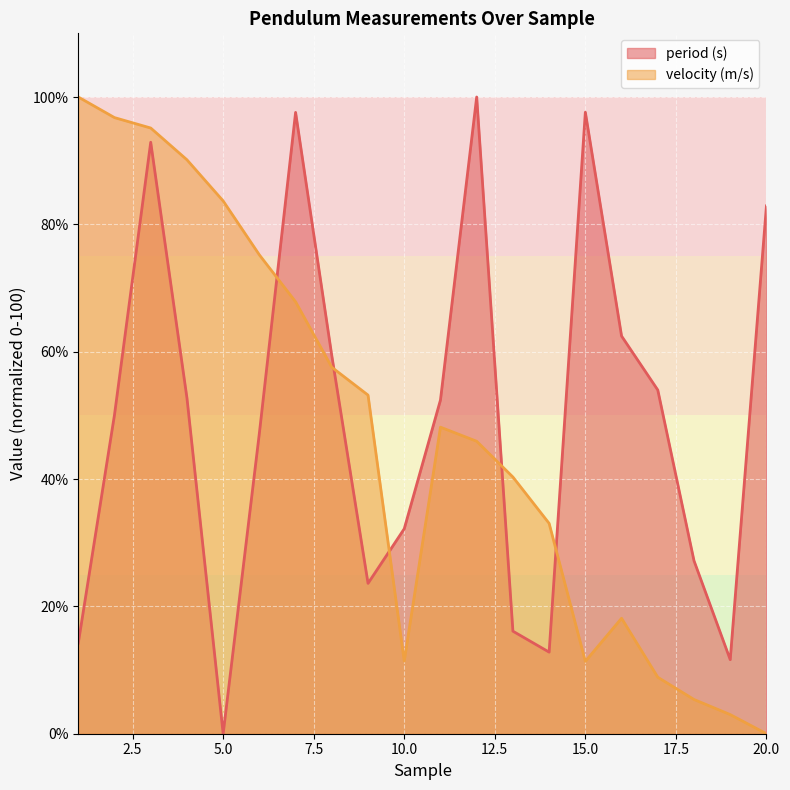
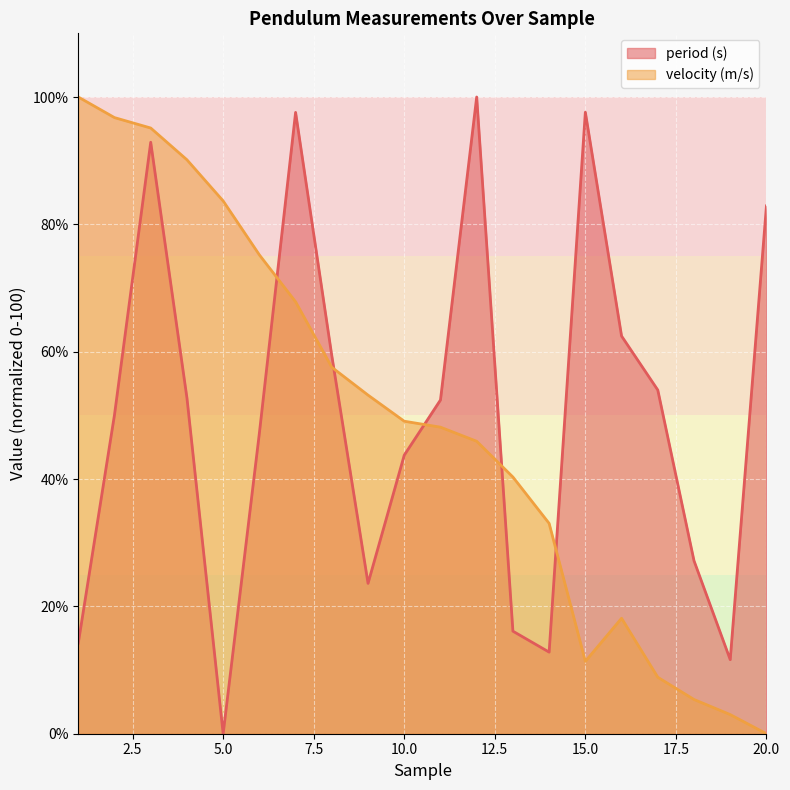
  {
    "period (s)": {
      "5.0": "0%",
-     "10.0": "32%",
+     "10.0": "44%",
      "15.0": "98%",
      "20.0": "83%"
    },
    "velocity (m/s)": {
      "5.0": "84%",
-     "10.0": "11%",
+     "10.0": "49%",
      "15.0": "11%",
      "20.0": "0%"
    }
  }
